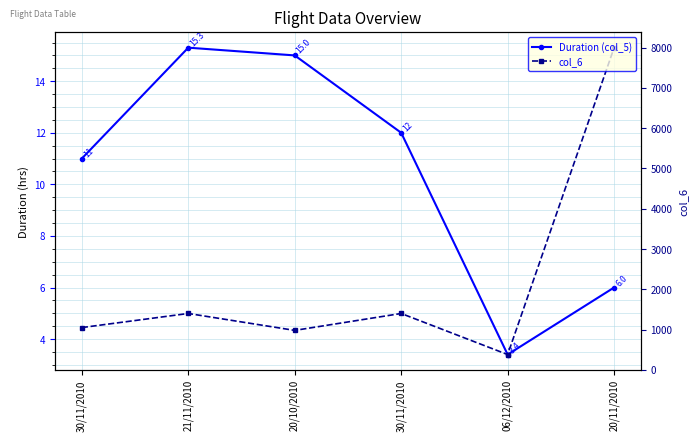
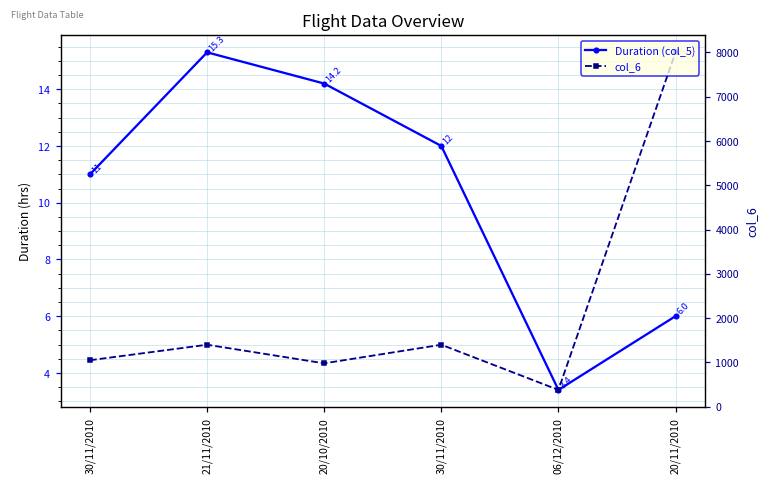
  {
    "Duration (col_5)": {
      "21/11/2010": 15.3,
-     "20/10/2010": 15.0,
+     "20/10/2010": 14.2,
      "20/11/2010": 6.0
    }
  }
